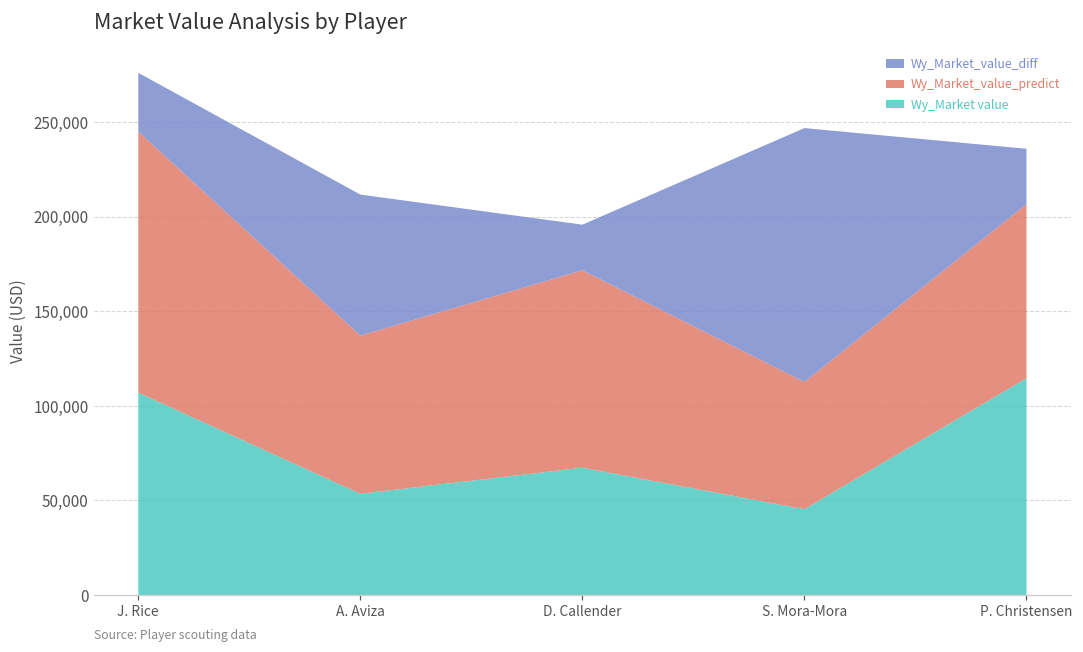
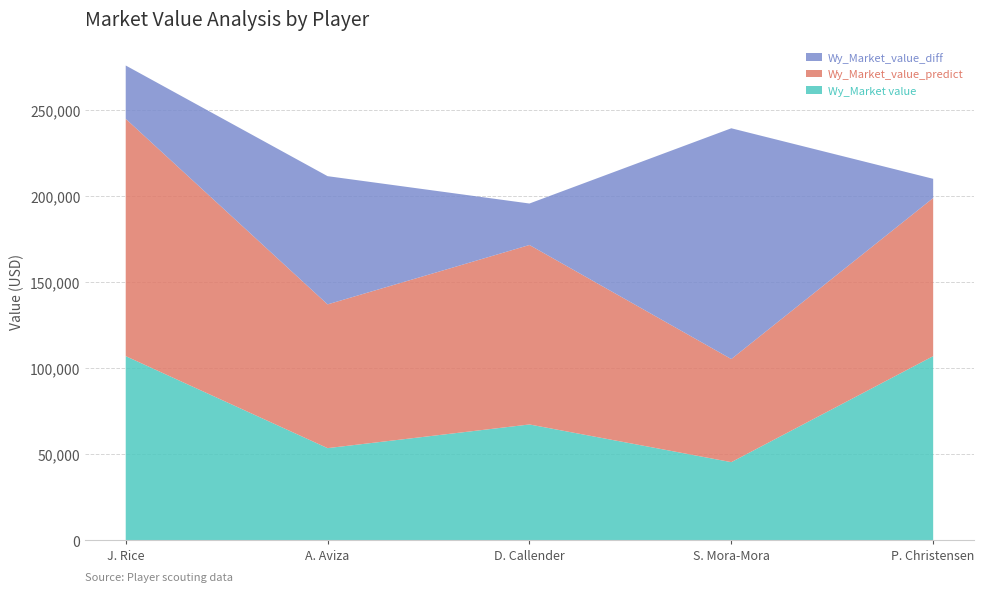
  {
    "Wy_Market value": {
      "J. Rice": "107,000",
      "A. Aviza": "54,000",
      "D. Callender": "67,000",
      "S. Mora-Mora": "45,000",
-     "P. Christensen": "115,000"
+     "P. Christensen": "107,000"
    },
    "Wy_Market_value_predict": {
      "J. Rice": "138,000",
      "A. Aviza": "84,000",
      "D. Callender": "104,000",
-     "S. Mora-Mora": "67,000",
+     "S. Mora-Mora": "60,000",
      "P. Christensen": "92,000"
    },
    "Wy_Market_value_diff": {
      "J. Rice": "31,000",
      "A. Aviza": "75,000",
      "D. Callender": "24,000",
      "S. Mora-Mora": "134,000",
-     "P. Christensen": "29,000"
+     "P. Christensen": "11,000"
    }
  }
